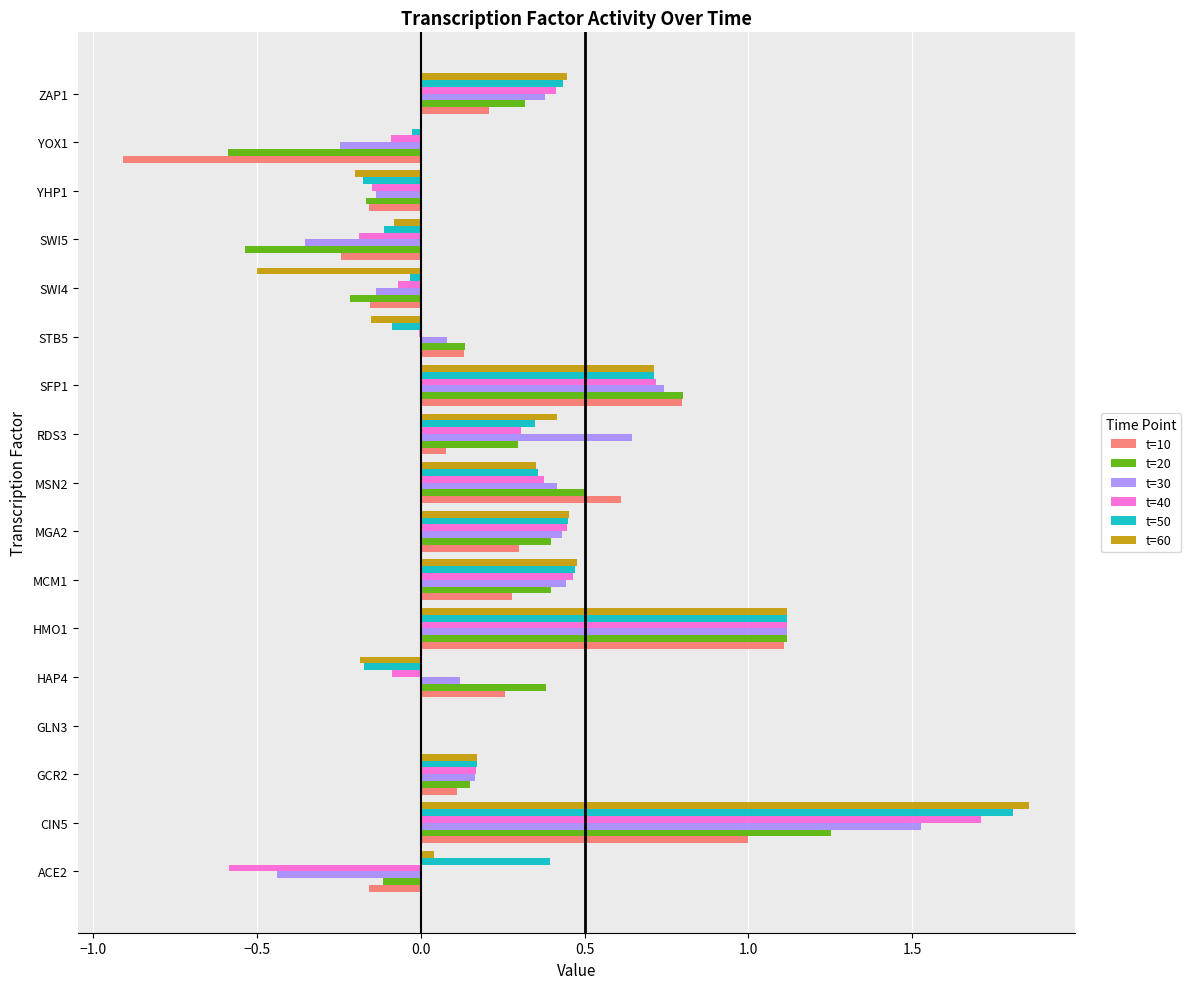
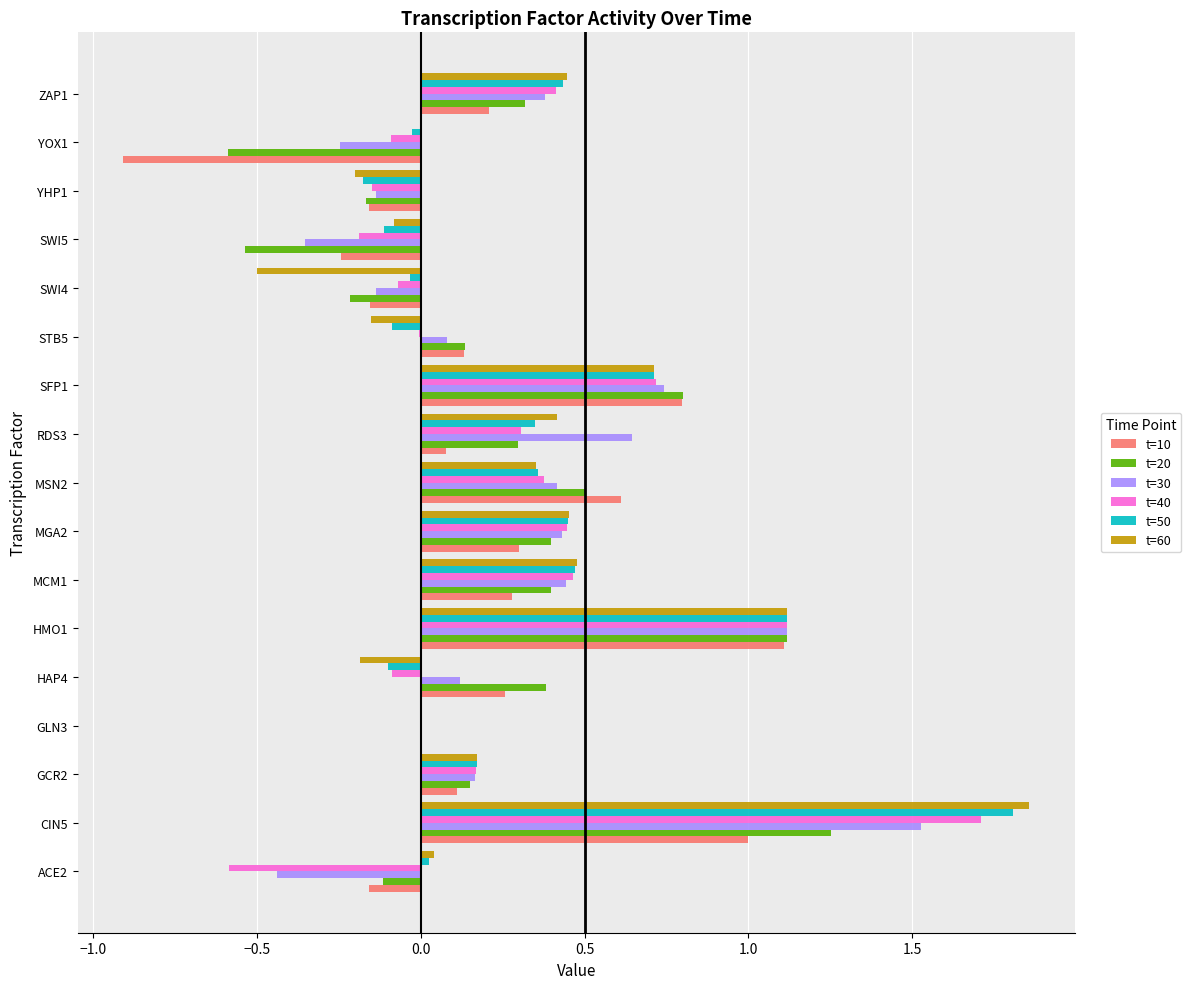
  {
    "t=10": {
      "ZAP1": 0.21,
      "YOX1": -0.91,
      "YHP1": -0.16,
      "SWI5": -0.25,
      "SWI4": -0.16,
      "STB5": 0.13,
      "SFP1": 0.80,
      "RDS3": 0.08,
      "MSN2": 0.61,
      "MGA2": 0.30,
      "MCM1": 0.28,
      "HMO1": 1.11,
      "HAP4": 0.26,
      "GLN3": 0.00,
      "GCR2": 0.11,
      "CIN5": 1.00,
      "ACE2": -0.16
    },
    "t=20": {
      "ZAP1": 0.32,
      "YOX1": -0.59,
      "YHP1": -0.17,
      "SWI5": -0.54,
      "SWI4": -0.22,
      "STB5": 0.14,
      "SFP1": 0.80,
      "RDS3": 0.30,
      "MSN2": 0.50,
      "MGA2": 0.40,
      "MCM1": 0.40,
      "HMO1": 1.12,
      "HAP4": 0.38,
      "GLN3": 0.00,
      "GCR2": 0.15,
      "CIN5": 1.25,
      "ACE2": -0.11
    },
    "t=30": {
      "ZAP1": 0.38,
      "YOX1": -0.25,
      "YHP1": -0.14,
      "SWI5": -0.35,
      "SWI4": -0.14,
      "STB5": 0.08,
      "SFP1": 0.74,
      "RDS3": 0.65,
      "MSN2": 0.42,
      "MGA2": 0.43,
      "MCM1": 0.44,
      "HMO1": 1.12,
      "HAP4": 0.12,
      "GLN3": 0.00,
      "GCR2": 0.16,
      "CIN5": 1.53,
      "ACE2": -0.44
    },
    "t=40": {
      "ZAP1": 0.41,
      "YOX1": -0.09,
      "YHP1": -0.15,
      "SWI5": -0.19,
      "SWI4": -0.07,
      "SFP1": 0.72,
      "RDS3": 0.30,
      "MSN2": 0.38,
      "MGA2": 0.44,
      "MCM1": 0.46,
      "HMO1": 1.12,
      "HAP4": -0.09,
      "GLN3": 0.00,
      "GCR2": 0.17,
      "CIN5": 1.71,
      "ACE2": -0.58
    },
    "t=50": {
      "ZAP1": 0.43,
      "YOX1": -0.03,
      "YHP1": -0.18,
      "SWI5": -0.11,
      "SWI4": -0.03,
      "STB5": -0.09,
      "SFP1": 0.71,
      "RDS3": 0.35,
      "MSN2": 0.36,
      "MGA2": 0.45,
      "MCM1": 0.47,
      "HMO1": 1.12,
-     "HAP4": -0.17,
+     "HAP4": -0.10,
      "GLN3": 0.00,
      "GCR2": 0.17,
      "CIN5": 1.81,
-     "ACE2": 0.39
+     "ACE2": 0.02
    },
    "t=60": {
      "ZAP1": 0.45,
      "YHP1": -0.20,
      "SWI5": -0.08,
      "SWI4": -0.50,
      "STB5": -0.15,
      "SFP1": 0.71,
      "RDS3": 0.42,
      "MSN2": 0.35,
      "MGA2": 0.45,
      "MCM1": 0.48,
      "HMO1": 1.12,
      "HAP4": -0.19,
      "GLN3": 0.00,
      "GCR2": 0.17,
      "CIN5": 1.86,
      "ACE2": 0.04
    }
  }
